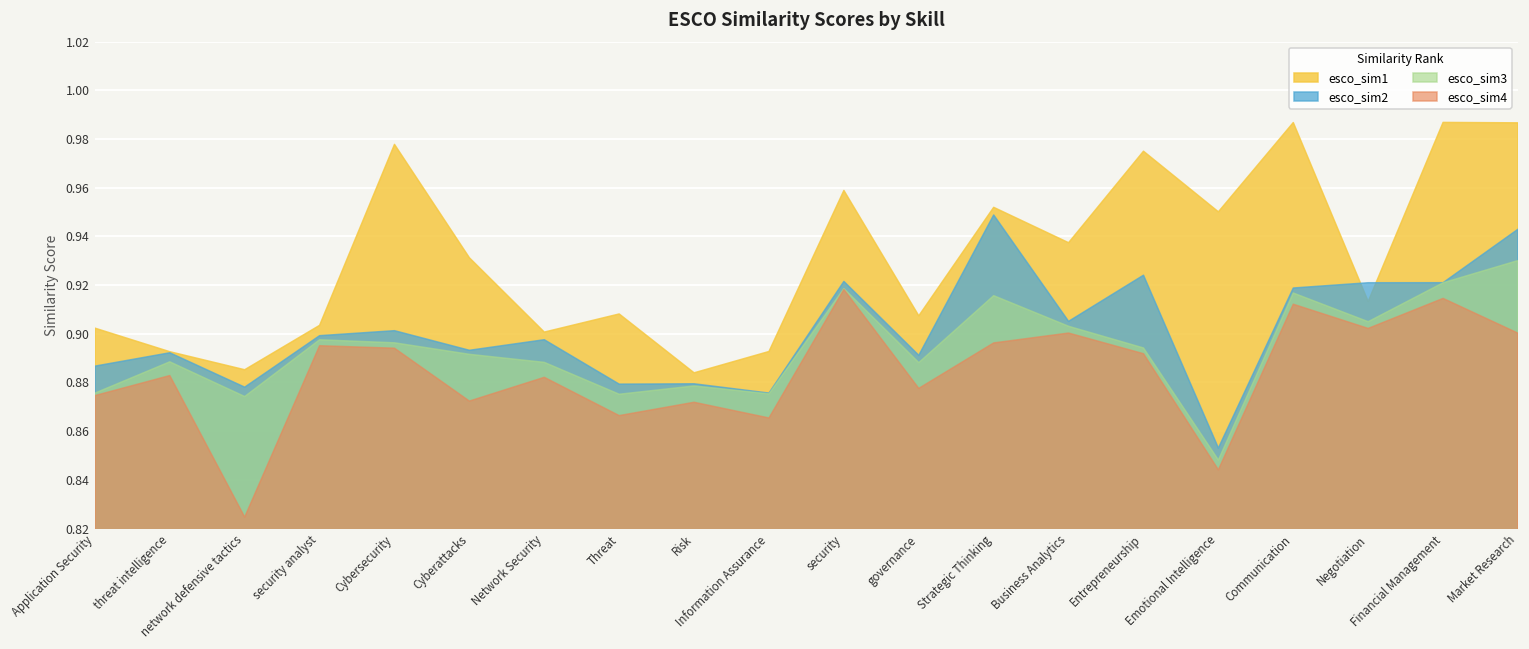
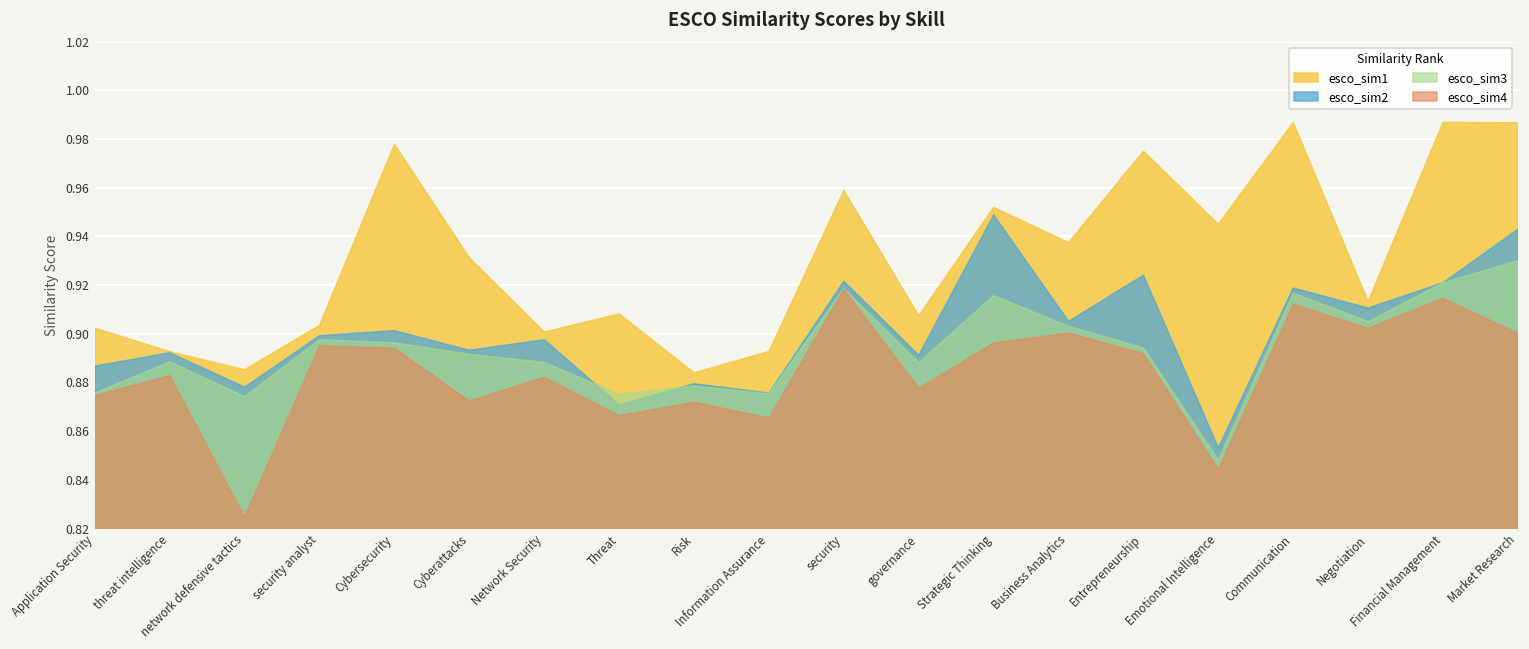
  {
    "esco_sim1": {
      "Application Security": 0.902,
      "network defensive tactics": 0.885,
      "security analyst": 0.903,
      "Cybersecurity": 0.978,
      "Cyberattacks": 0.931,
      "Network Security": 0.901,
      "Threat": 0.908,
      "Risk": 0.884,
      "Information Assurance": 0.893,
      "security": 0.959,
      "governance": 0.907,
      "Strategic Thinking": 0.952,
      "Business Analytics": 0.937,
      "Entrepreneurship": 0.975,
-     "Emotional Intelligence": 0.950,
+     "Emotional Intelligence": 0.945,
      "Communication": 0.987,
      "Negotiation": 0.913,
      "Financial Management": 0.987,
      "Market Research": 0.987
    },
    "esco_sim2": {
      "Application Security": 0.887,
      "network defensive tactics": 0.878,
      "security analyst": 0.899,
      "Cybersecurity": 0.901,
      "Cyberattacks": 0.893,
      "Network Security": 0.898,
-     "Threat": 0.879,
+     "Threat": 0.871,
      "security": 0.922,
      "governance": 0.891,
      "Strategic Thinking": 0.949,
      "Business Analytics": 0.905,
      "Entrepreneurship": 0.924,
      "Emotional Intelligence": 0.853,
      "Communication": 0.919,
-     "Negotiation": 0.921,
+     "Negotiation": 0.911,
      "Market Research": 0.943
    },
    "esco_sim3": {
      "threat intelligence": 0.888,
      "network defensive tactics": 0.874,
      "security analyst": 0.898,
      "Cybersecurity": 0.896,
      "Cyberattacks": 0.892,
      "Network Security": 0.888,
      "Threat": 0.875,
      "governance": 0.888,
      "Strategic Thinking": 0.916,
      "Business Analytics": 0.903,
      "Entrepreneurship": 0.894,
      "Emotional Intelligence": 0.848,
      "Communication": 0.917,
      "Negotiation": 0.905,
      "Market Research": 0.930
    },
    "esco_sim4": {
      "threat intelligence": 0.883,
      "network defensive tactics": 0.825,
      "security analyst": 0.895,
      "Cybersecurity": 0.894,
      "Cyberattacks": 0.872,
      "Network Security": 0.882,
      "Threat": 0.866,
      "Risk": 0.872,
      "Information Assurance": 0.865,
      "governance": 0.878,
      "Strategic Thinking": 0.896,
      "Business Analytics": 0.900,
      "Entrepreneurship": 0.892,
      "Emotional Intelligence": 0.844,
      "Communication": 0.912,
      "Negotiation": 0.902,
      "Financial Management": 0.915,
      "Market Research": 0.900
    }
  }
